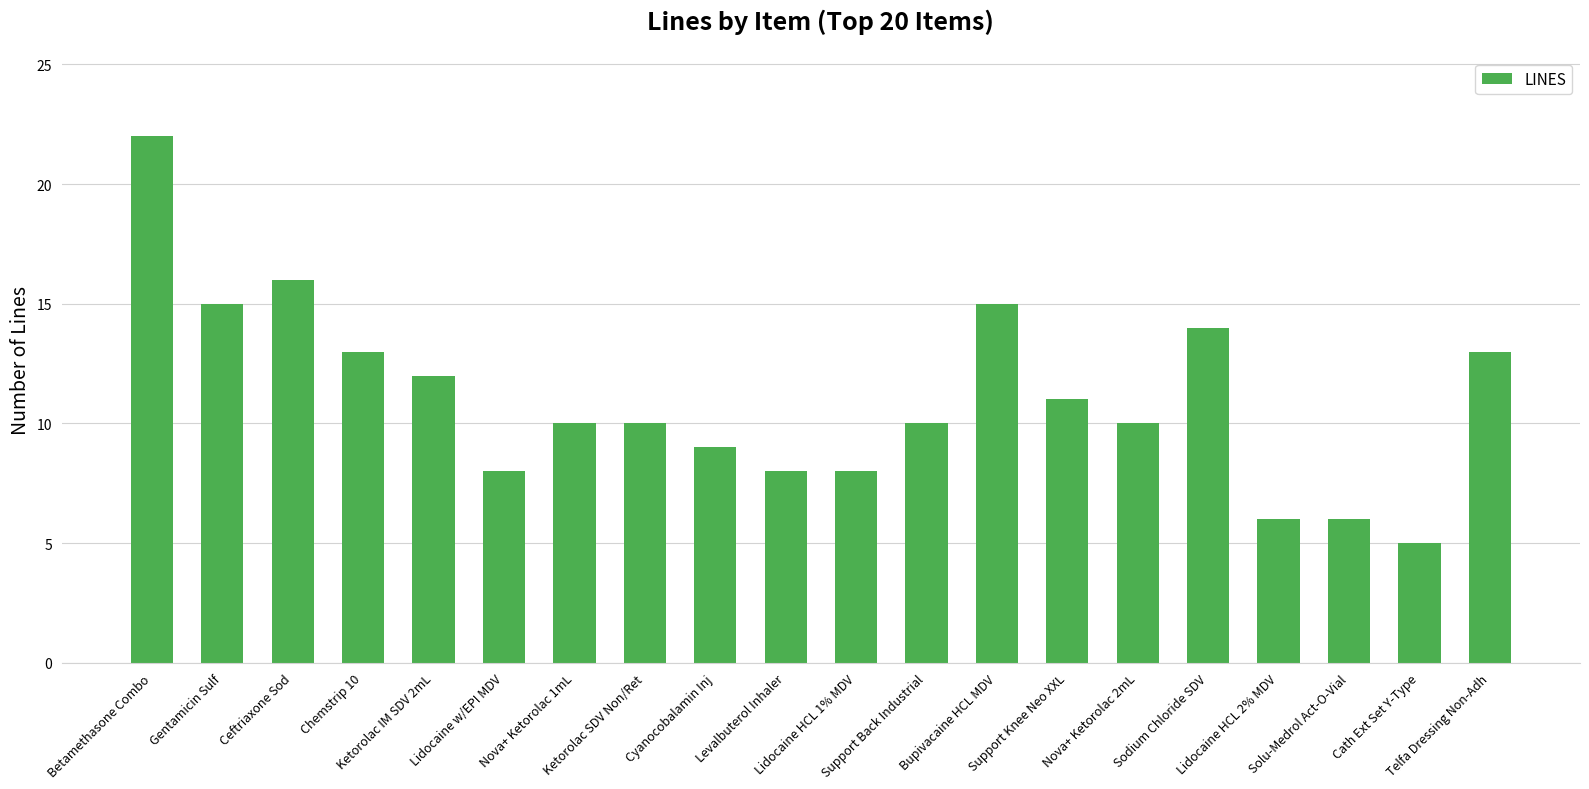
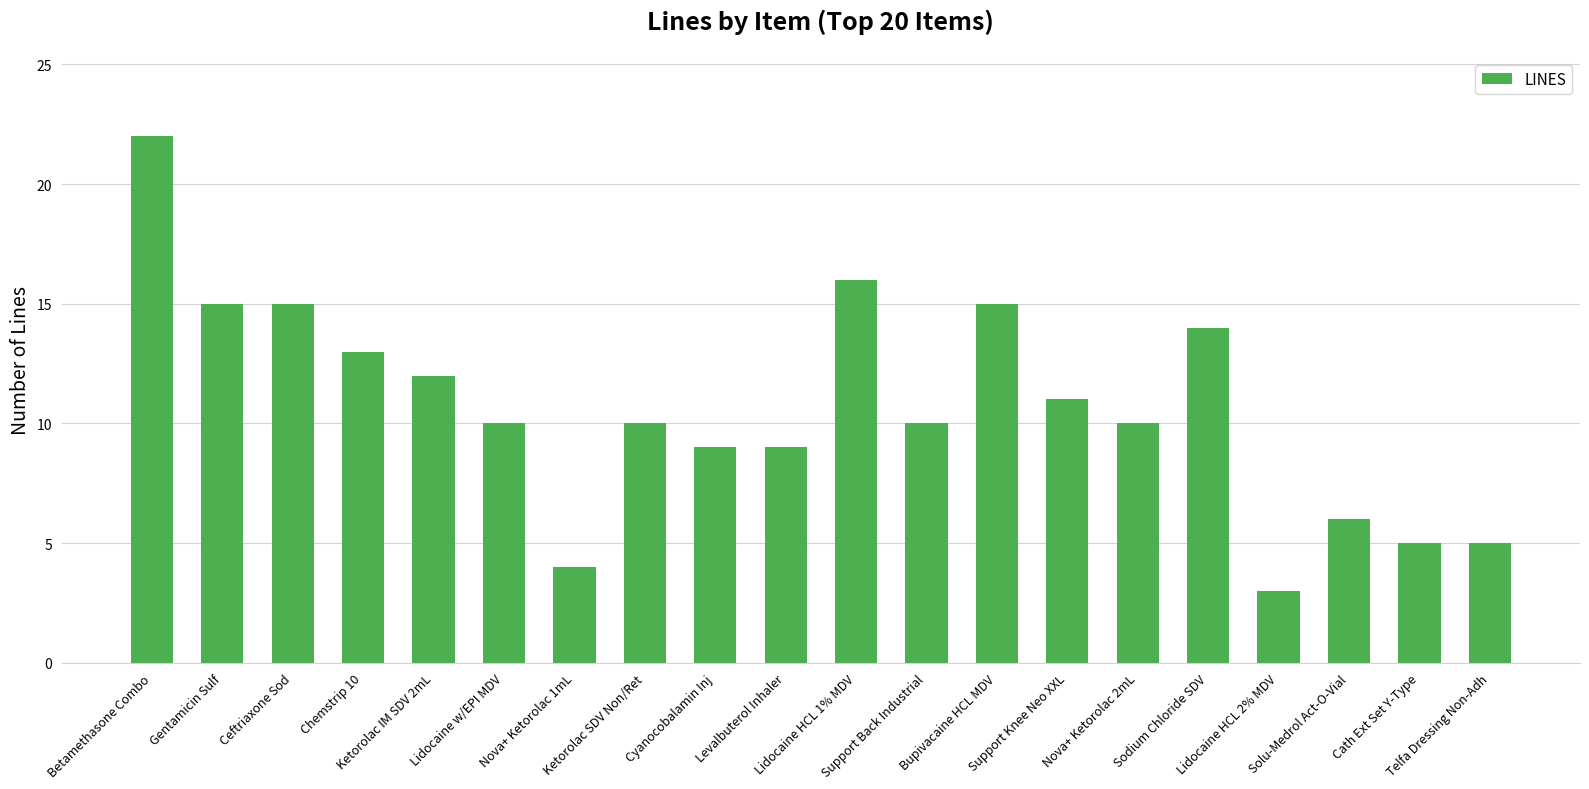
  {
    "Betamethasone Combo": 22,
    "Gentamicin Sulf": 15,
-   "Ceftriaxone Sod": 16,
+   "Ceftriaxone Sod": 15,
    "Chemstrip 10": 13,
    "Ketorolac IM SDV 2mL": 12,
-   "Lidocaine w/EPI MDV": 8,
-   "Nova+ Ketorolac 1mL": 10,
+   "Lidocaine w/EPI MDV": 10,
+   "Nova+ Ketorolac 1mL": 4,
    "Ketorolac SDV Non/Ret": 10,
    "Cyanocobalamin Inj": 9,
-   "Levalbuterol Inhaler": 8,
-   "Lidocaine HCL 1% MDV": 8,
+   "Levalbuterol Inhaler": 9,
+   "Lidocaine HCL 1% MDV": 16,
    "Support Back Industrial": 10,
    "Bupivacaine HCL MDV": 15,
    "Support Knee Neo XXL": 11,
    "Nova+ Ketorolac 2mL": 10,
    "Sodium Chloride SDV": 14,
-   "Lidocaine HCL 2% MDV": 6,
+   "Lidocaine HCL 2% MDV": 3,
    "Solu-Medrol Act-O-Vial": 6,
    "Cath Ext Set Y-Type": 5,
-   "Telfa Dressing Non-Adh": 13
+   "Telfa Dressing Non-Adh": 5
  }
